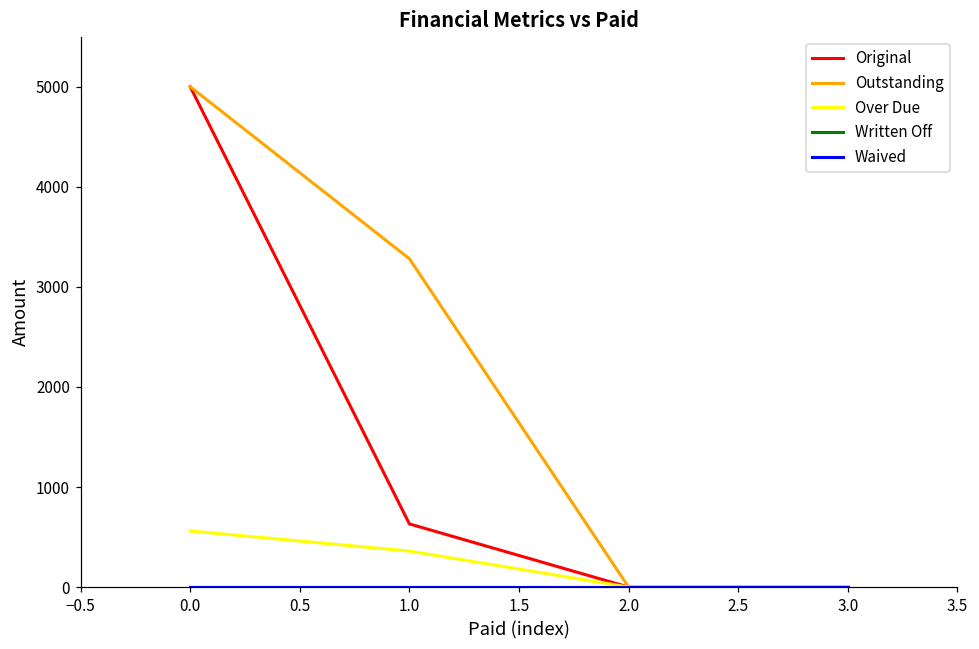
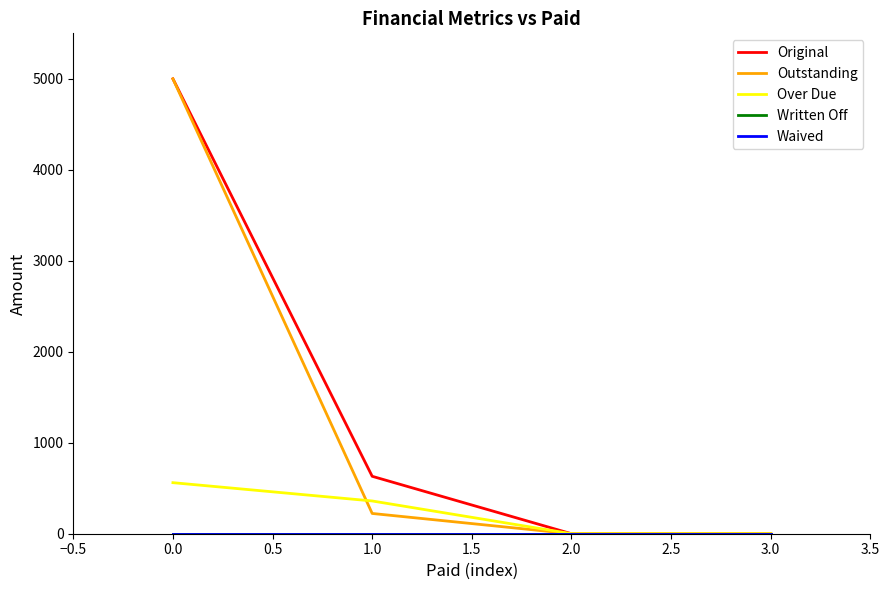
  {
    "Original": {
      "1.0": 600
    },
    "Outstanding": {
-     "1.0": 3300
+     "1.0": 200
    },
    "Over Due": {
      "0.0": 600,
      "1.0": 400
    },
    "Waived": {
      "0.0": 0,
      "1.0": 0
    }
  }
